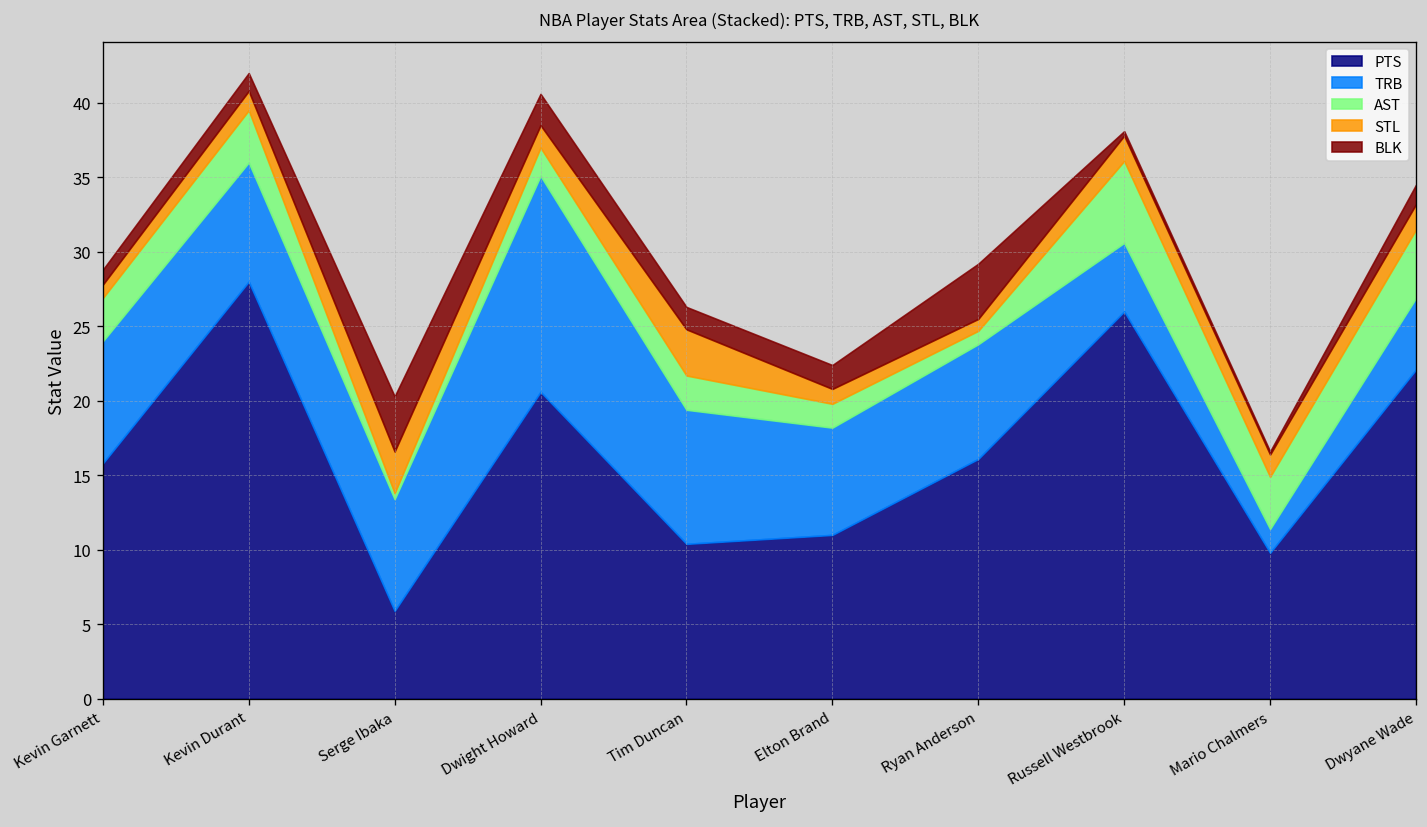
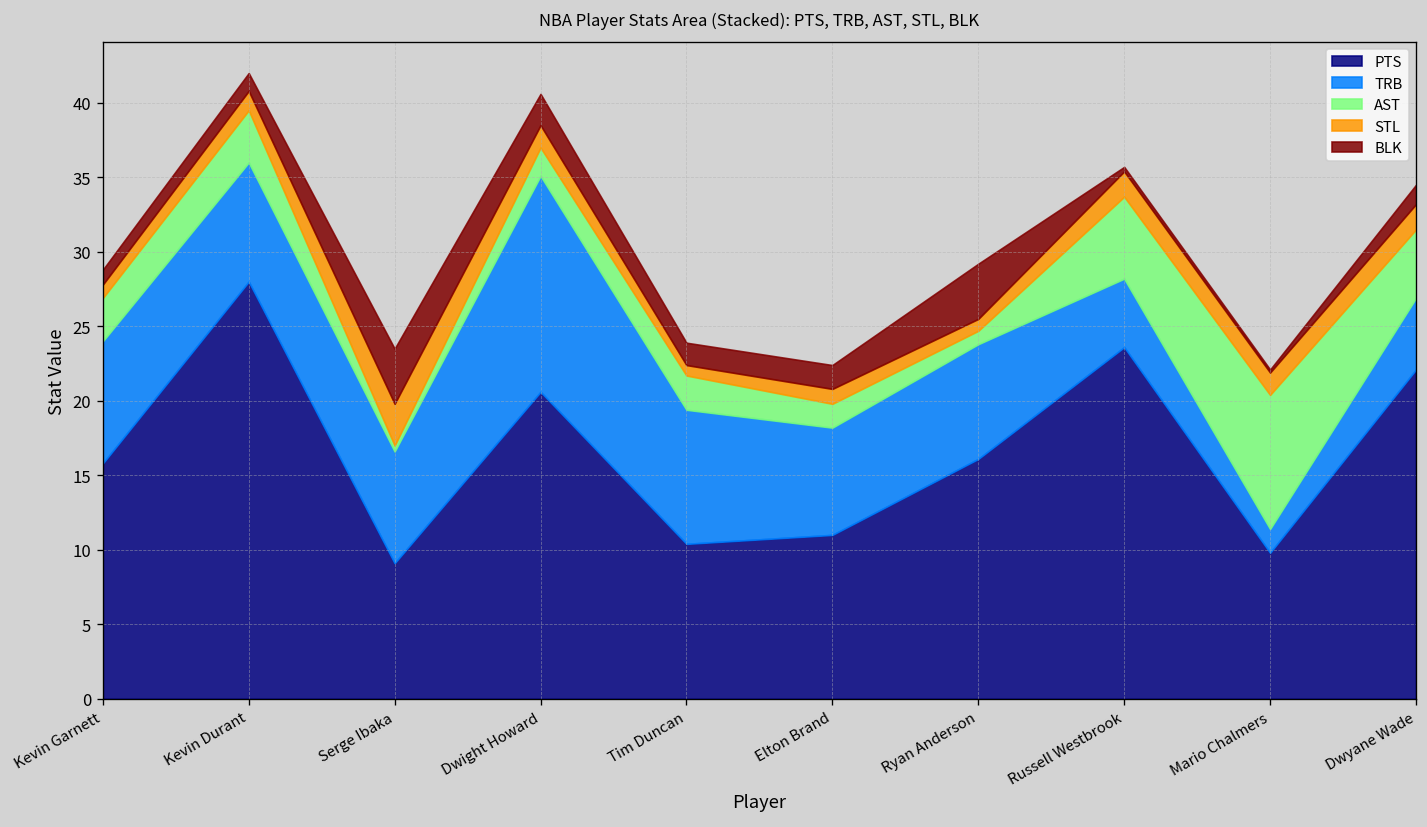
  {
    "PTS": {
      "Kevin Garnett": 15.8,
      "Kevin Durant": 28.0,
-     "Serge Ibaka": 5.9,
+     "Serge Ibaka": 9.1,
      "Dwight Howard": 20.6,
      "Tim Duncan": 10.4,
      "Elton Brand": 11.0,
      "Ryan Anderson": 16.1,
-     "Russell Westbrook": 26.0,
+     "Russell Westbrook": 23.6,
      "Mario Chalmers": 9.8,
      "Dwyane Wade": 22.1
    },
    "TRB": {
      "Kevin Garnett": 8.2,
      "Kevin Durant": 8.0,
      "Serge Ibaka": 7.5,
      "Dwight Howard": 14.5,
      "Tim Duncan": 9.0,
      "Elton Brand": 7.2,
      "Ryan Anderson": 7.7,
      "Russell Westbrook": 4.6,
      "Mario Chalmers": 1.6,
      "Dwyane Wade": 4.8
    },
    "AST": {
      "Kevin Garnett": 2.9,
      "Kevin Durant": 3.5,
      "Serge Ibaka": 0.4,
      "Dwight Howard": 1.9,
      "Tim Duncan": 2.3,
      "Elton Brand": 1.6,
      "Ryan Anderson": 0.9,
      "Russell Westbrook": 5.5,
-     "Mario Chalmers": 3.5,
+     "Mario Chalmers": 9.0,
      "Dwyane Wade": 4.6
    },
    "STL": {
      "Kevin Garnett": 0.9,
      "Kevin Durant": 1.3,
      "Serge Ibaka": 2.8,
      "Dwight Howard": 1.5,
-     "Tim Duncan": 3.1,
+     "Tim Duncan": 0.7,
      "Elton Brand": 1.0,
      "Ryan Anderson": 0.8,
      "Russell Westbrook": 1.7,
      "Dwyane Wade": 1.7
    },
    "BLK": {
      "Kevin Garnett": 1.0,
      "Kevin Durant": 1.2,
      "Serge Ibaka": 3.7,
      "Dwight Howard": 2.1,
      "Tim Duncan": 1.5,
      "Elton Brand": 1.6,
      "Ryan Anderson": 3.7,
      "Russell Westbrook": 0.3,
      "Dwyane Wade": 1.3
    }
  }
